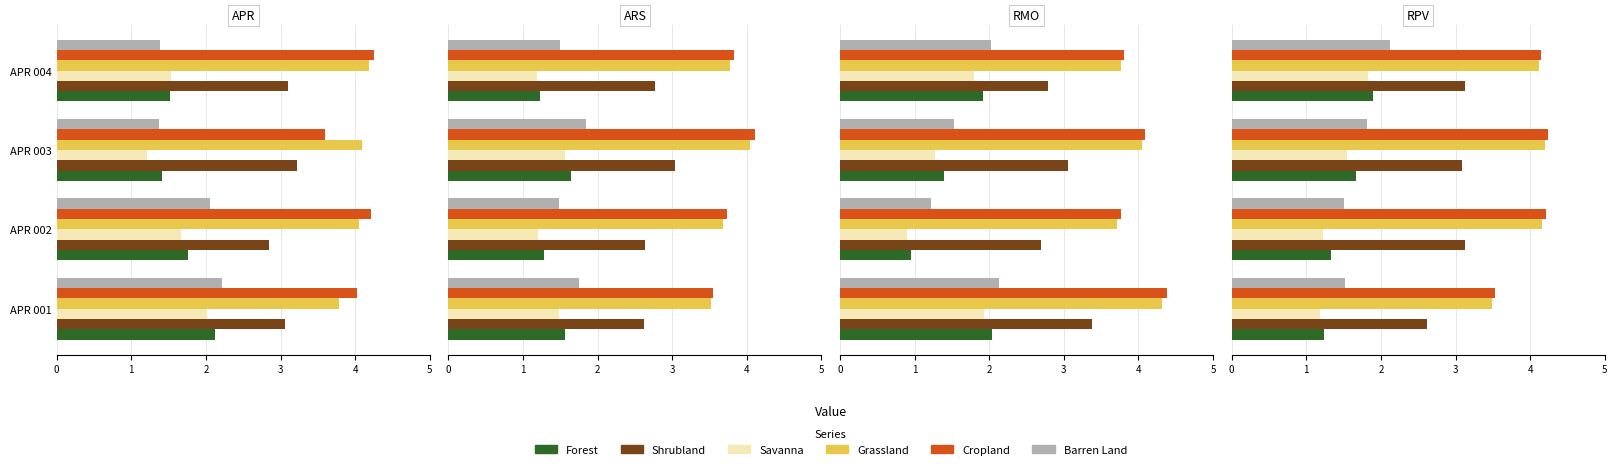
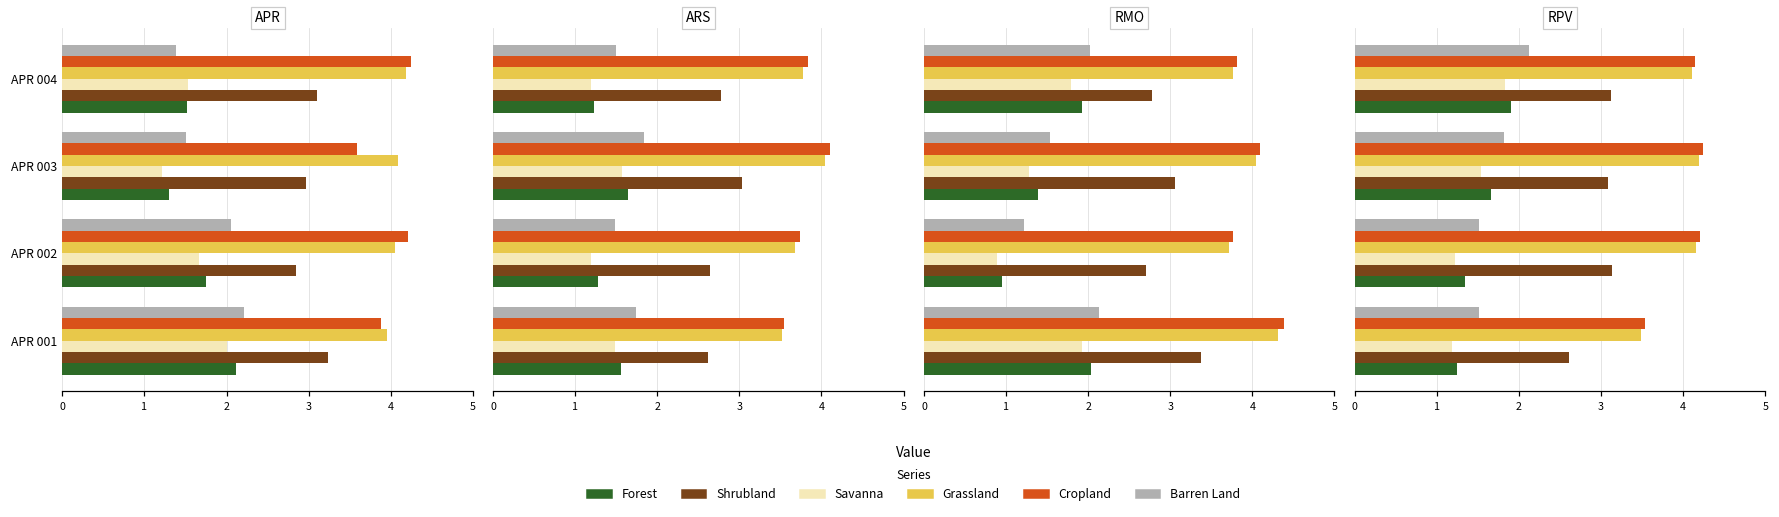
  {
    "APR": {
      "Forest": {
        "APR 004": 1.5,
-       "APR 003": 1.4,
+       "APR 003": 1.3,
        "APR 002": 1.8,
        "APR 001": 2.1
      },
      "Shrubland": {
        "APR 004": 3.1,
-       "APR 003": 3.2,
+       "APR 003": 3.0,
        "APR 002": 2.8,
-       "APR 001": 3.1
+       "APR 001": 3.2
      },
      "Savanna": {
        "APR 004": 1.5,
        "APR 003": 1.2,
        "APR 002": 1.7,
        "APR 001": 2.0
      },
      "Grassland": {
        "APR 004": 4.2,
        "APR 003": 4.1,
        "APR 002": 4.0,
-       "APR 001": 3.8
+       "APR 001": 4.0
      },
      "Cropland": {
        "APR 004": 4.3,
        "APR 003": 3.6,
        "APR 002": 4.2,
-       "APR 001": 4.0
+       "APR 001": 3.9
      },
      "Barren Land": {
        "APR 004": 1.4,
-       "APR 003": 1.4,
+       "APR 003": 1.5,
        "APR 002": 2.1,
        "APR 001": 2.2
      }
    }
  }
